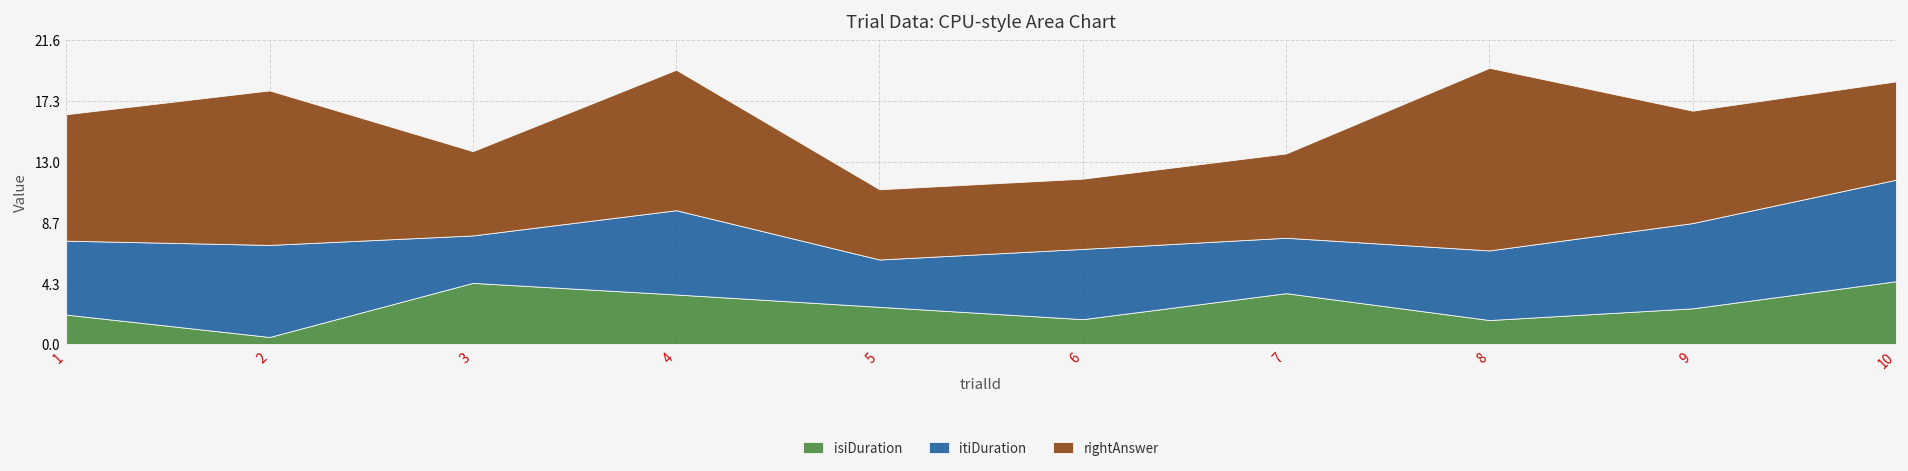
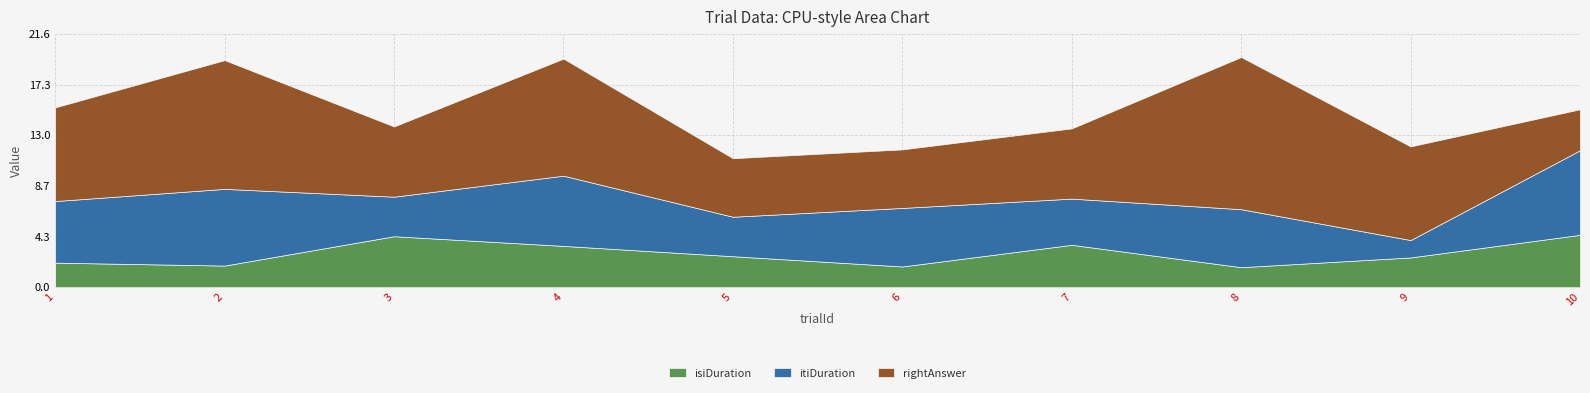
  {
    "isiDuration": {
      "1": 2.1,
-     "2": 0.5,
+     "2": 1.8,
      "3": 4.4,
      "4": 3.5,
      "5": 2.6,
      "6": 1.8,
      "7": 3.6,
      "8": 1.7,
      "9": 2.5,
      "10": 4.5
    },
    "itiDuration": {
      "1": 5.3,
      "2": 6.6,
      "3": 3.4,
      "4": 6.0,
      "5": 3.4,
      "6": 5.0,
      "7": 3.9,
      "8": 5.0,
-     "9": 6.1,
+     "9": 1.5,
      "10": 7.2
    },
    "rightAnswer": {
-     "1": 9,
+     "1": 8,
      "2": 11.0,
      "3": 6.0,
      "4": 10.0,
      "5": 5.0,
      "6": 5.0,
      "7": 6.0,
      "8": 13.0,
      "9": 8.0,
-     "10": 7.0
+     "10": 3.5
    }
  }
